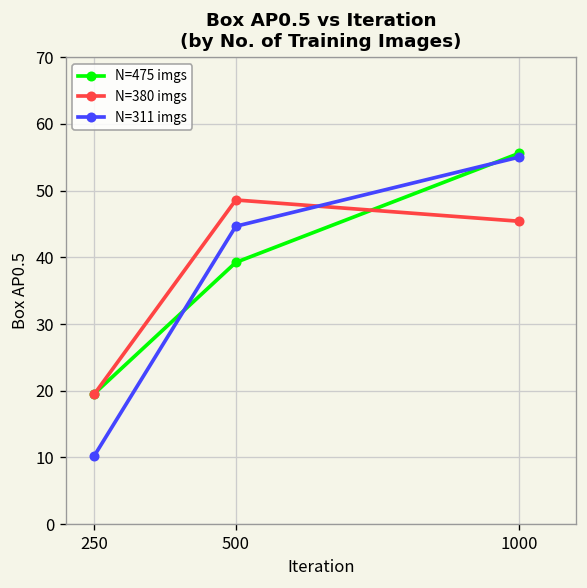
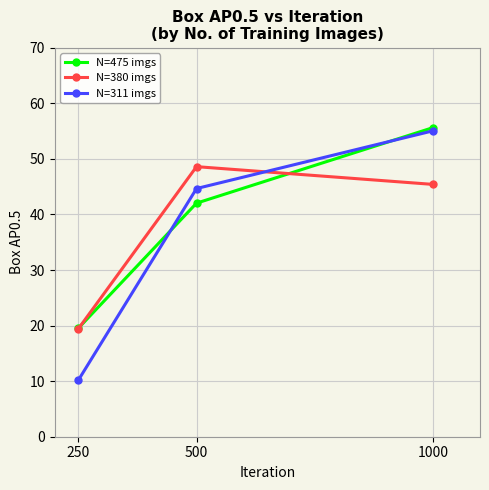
  {
    "N=475 imgs": {
-     "500": 39,
+     "500": 42,
      "1000": 56
    },
    "N=380 imgs": {
      "500": 49,
      "1000": 45
    },
    "N=311 imgs": {
      "250": 10,
      "500": 45,
      "1000": 55
    }
  }
